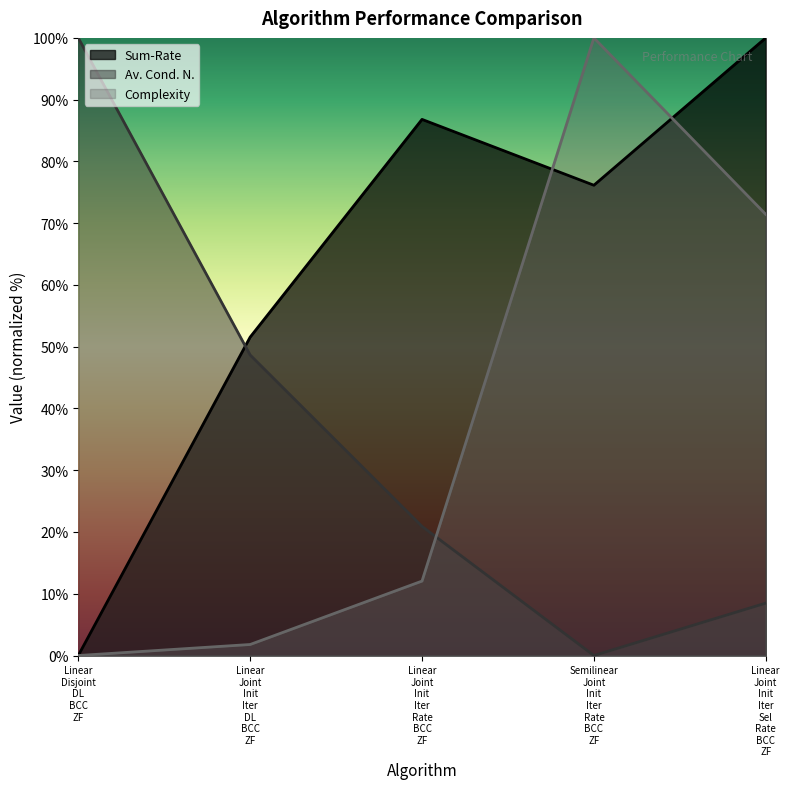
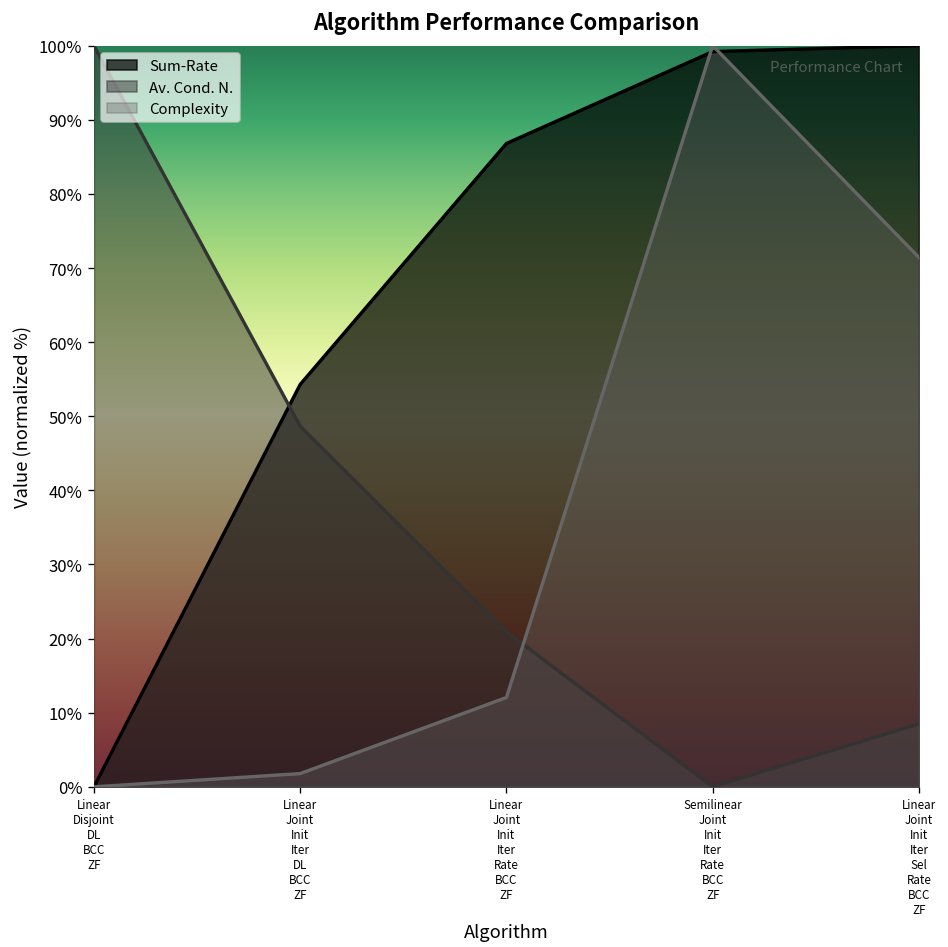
  {
    "Sum-Rate": {
-     "Linear Joint Init Iter DL BCC ZF": "52%",
+     "Linear Joint Init Iter DL BCC ZF": "54%",
      "Linear Joint Init Iter Rate BCC ZF": "87%",
-     "Semilinear Joint Init Iter Rate BCC ZF": "76%",
+     "Semilinear Joint Init Iter Rate BCC ZF": "99%",
      "Linear Joint Init Iter Sel Rate BCC ZF": "100%"
    },
    "Av. Cond. N.": {
      "Linear Disjoint DL BCC ZF": "100%",
      "Linear Joint Init Iter DL BCC ZF": "49%",
      "Linear Joint Init Iter Rate BCC ZF": "21%",
      "Semilinear Joint Init Iter Rate BCC ZF": "0%",
      "Linear Joint Init Iter Sel Rate BCC ZF": "8%"
    },
    "Complexity": {
      "Linear Joint Init Iter DL BCC ZF": "2%",
      "Linear Joint Init Iter Rate BCC ZF": "12%",
      "Semilinear Joint Init Iter Rate BCC ZF": "100%",
      "Linear Joint Init Iter Sel Rate BCC ZF": "71%"
    }
  }
